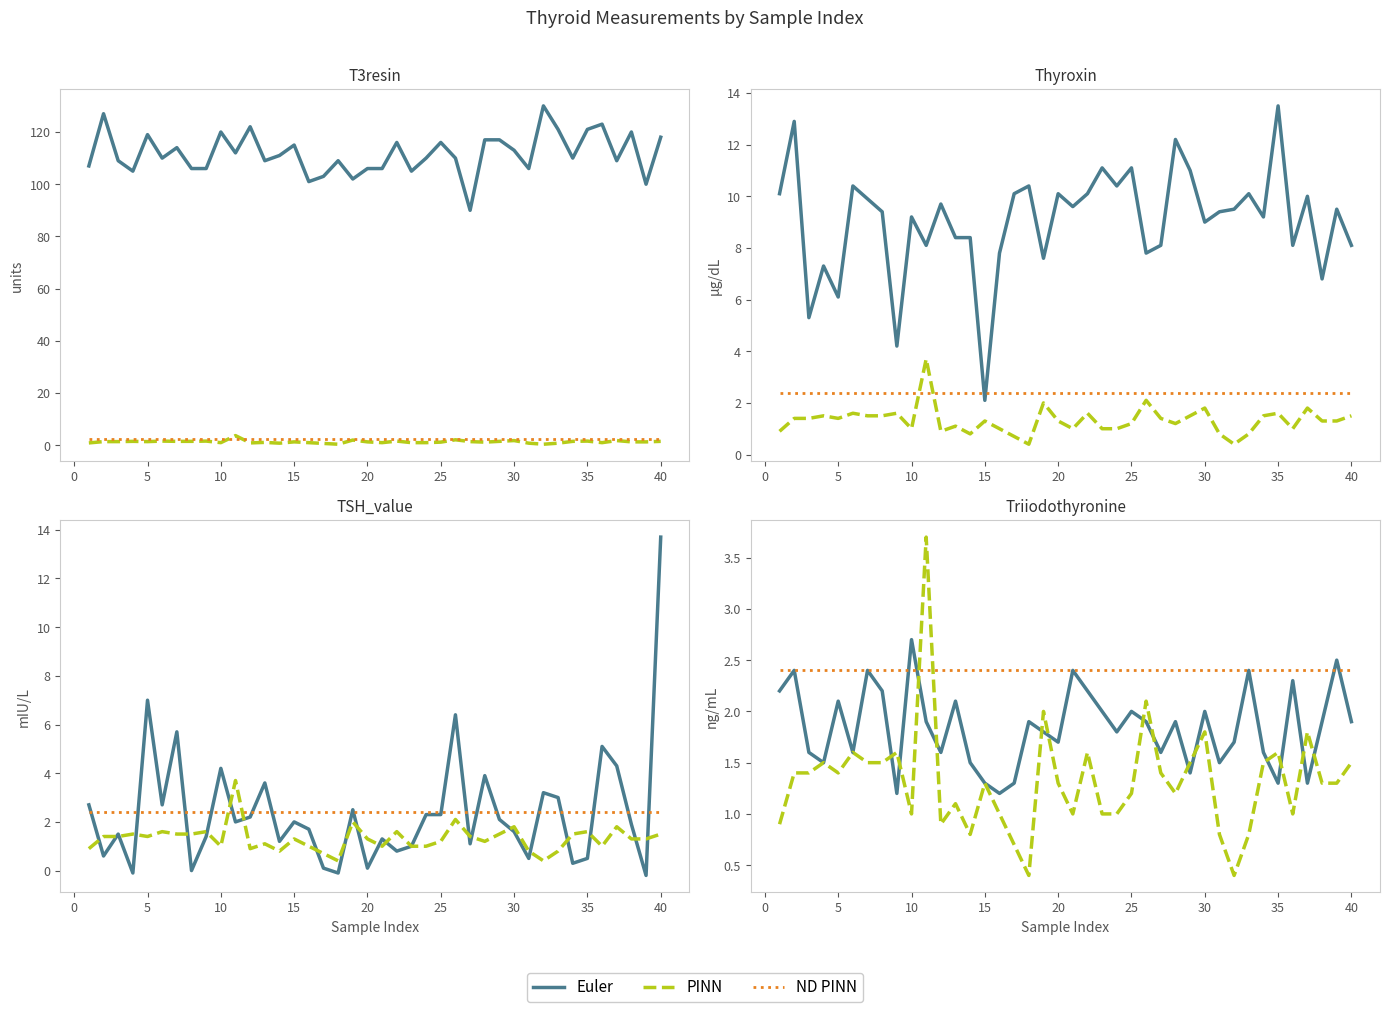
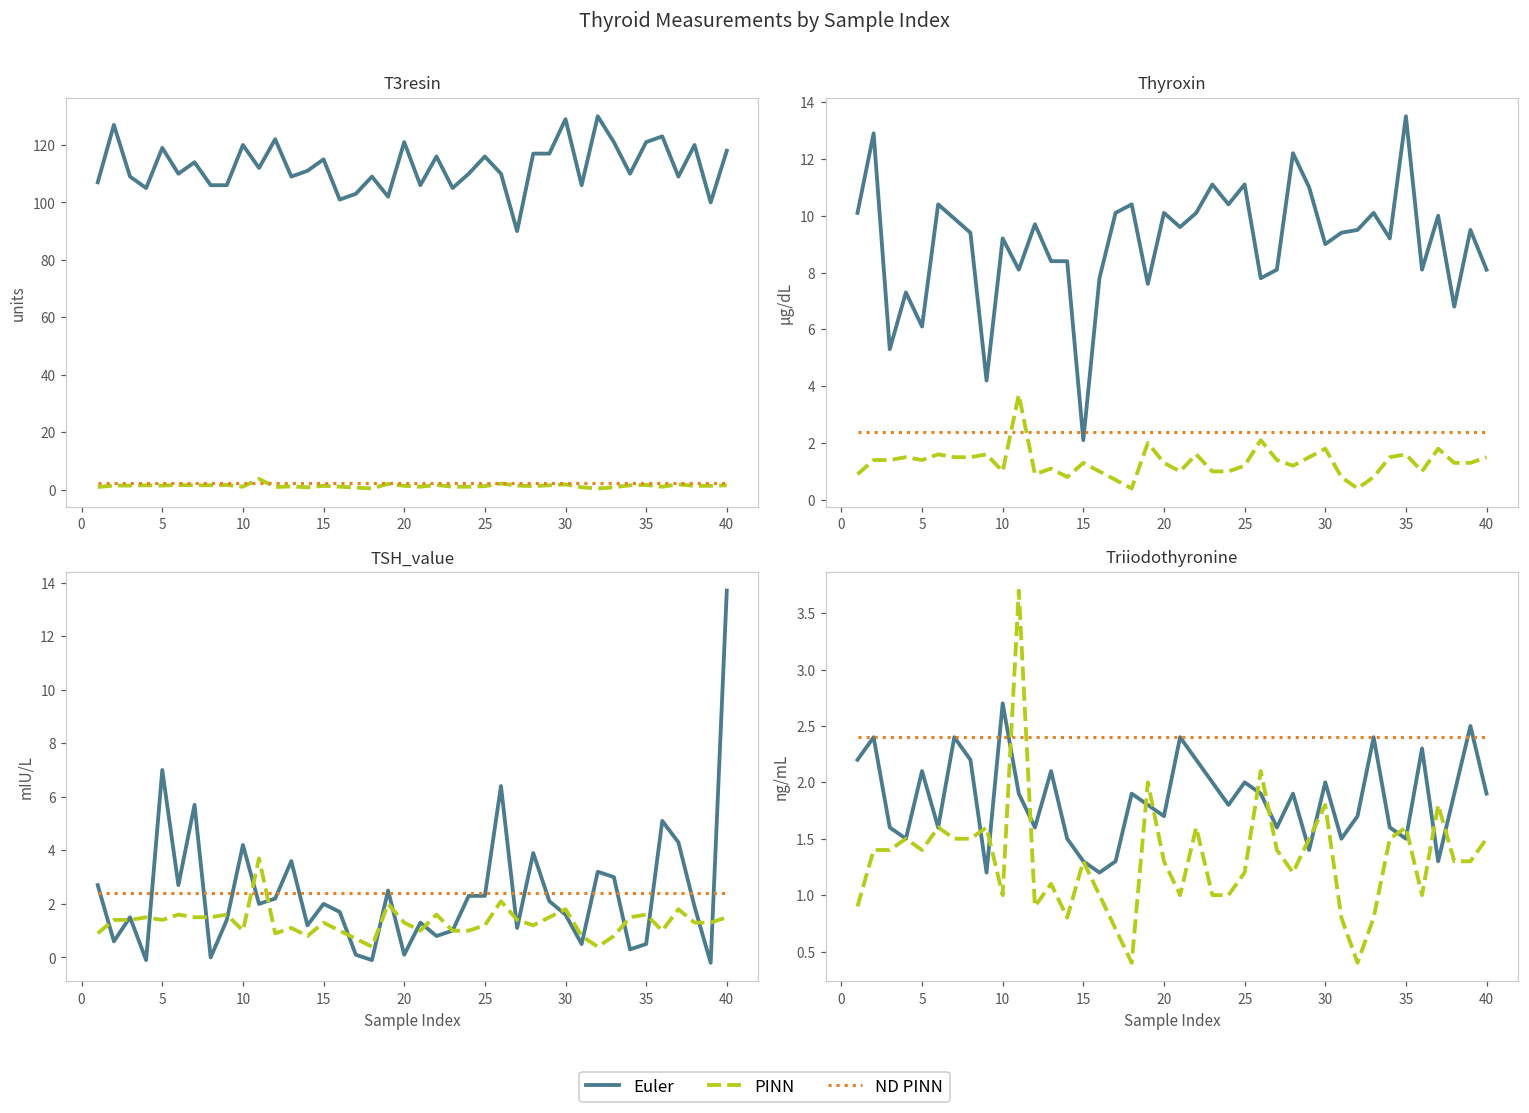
  {
    "T3resin": {
      "Euler": {
        "5": 119,
        "10": 120,
        "15": 115,
-       "20": 106,
+       "20": 121,
        "25": 116,
-       "30": 113,
+       "30": 129,
        "35": 121,
        "40": 118
      },
      "PINN": {
        "5": 1,
        "10": 1,
        "15": 1,
        "20": 1,
        "25": 1
      },
      "ND PINN": {
        "5": 2,
        "10": 2,
        "15": 2,
        "20": 2,
        "25": 2
      }
    },
    "Thyroxin": {
      "Euler": {
        "5": 6.1,
        "10": 9.2,
        "15": 2.1,
        "20": 10.1,
        "25": 11.1,
        "30": 9.0,
        "35": 13.5,
        "40": 8.1
      },
      "PINN": {
        "5": 1.4,
        "10": 1.0,
        "15": 1.3,
        "20": 1.3,
        "25": 1.2,
        "30": 1.8,
        "35": 1.6,
        "40": 1.5
      },
      "ND PINN": {
        "5": 2.4,
        "10": 2.4,
        "15": 2.4,
        "20": 2.4,
        "25": 2.4,
        "30": 2.4,
        "35": 2.4,
        "40": 2.4
      }
    },
    "TSH_value": {
      "Euler": {
        "5": 7.0,
        "10": 4.2,
        "15": 2.0,
        "20": 0.1,
        "30": 1.6,
        "35": 0.5,
        "40": 13.7
      },
      "PINN": {
        "5": 1.4,
        "10": 1.0,
        "15": 1.3,
        "20": 1.3,
        "25": 1.2,
        "30": 1.8,
        "35": 1.6,
        "40": 1.5
      },
      "ND PINN": {
        "5": 2.4,
        "10": 2.4,
        "15": 2.4,
        "20": 2.4,
        "30": 2.4,
        "35": 2.4,
        "40": 2.4
      }
    },
    "Triiodothyronine": {
      "Euler": {
        "5": 2.1,
        "10": 2.7,
        "20": 1.7,
        "25": 2.0,
        "30": 2.0,
-       "35": 1.3,
+       "35": 1.5,
        "40": 1.9
      },
      "PINN": {
        "5": 1.4,
        "10": 1.0,
        "20": 1.3,
        "25": 1.2,
        "30": 1.8,
        "35": 1.6,
        "40": 1.5
      },
      "ND PINN": {
        "5": 2.4,
        "10": 2.4,
        "15": 2.4,
        "20": 2.4,
        "25": 2.4,
        "30": 2.4,
        "35": 2.4,
        "40": 2.4
      }
    }
  }
